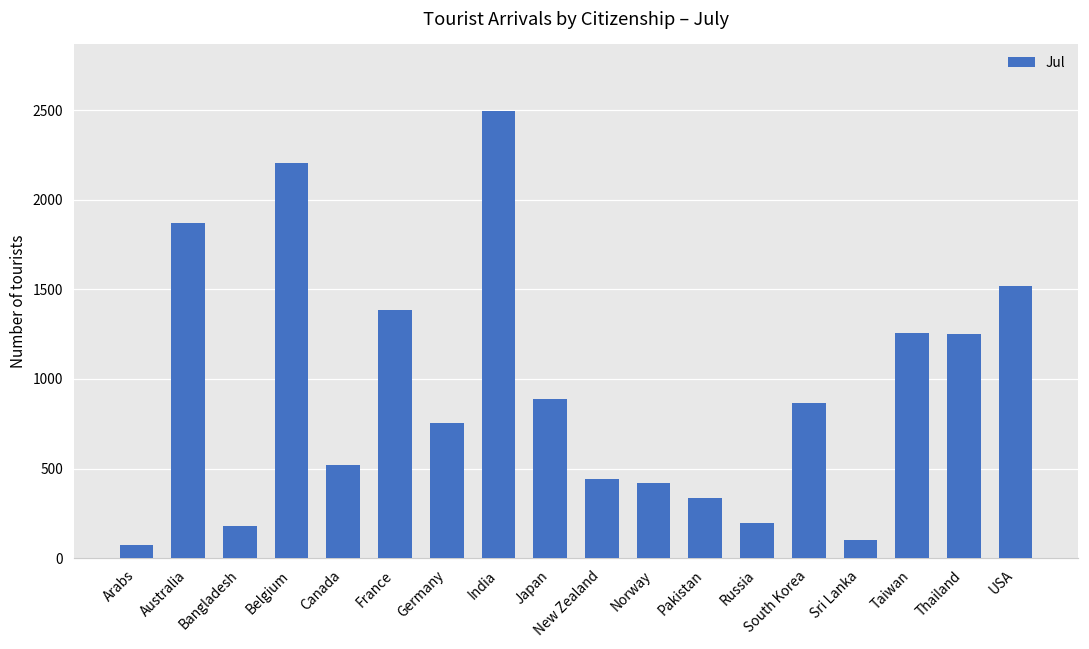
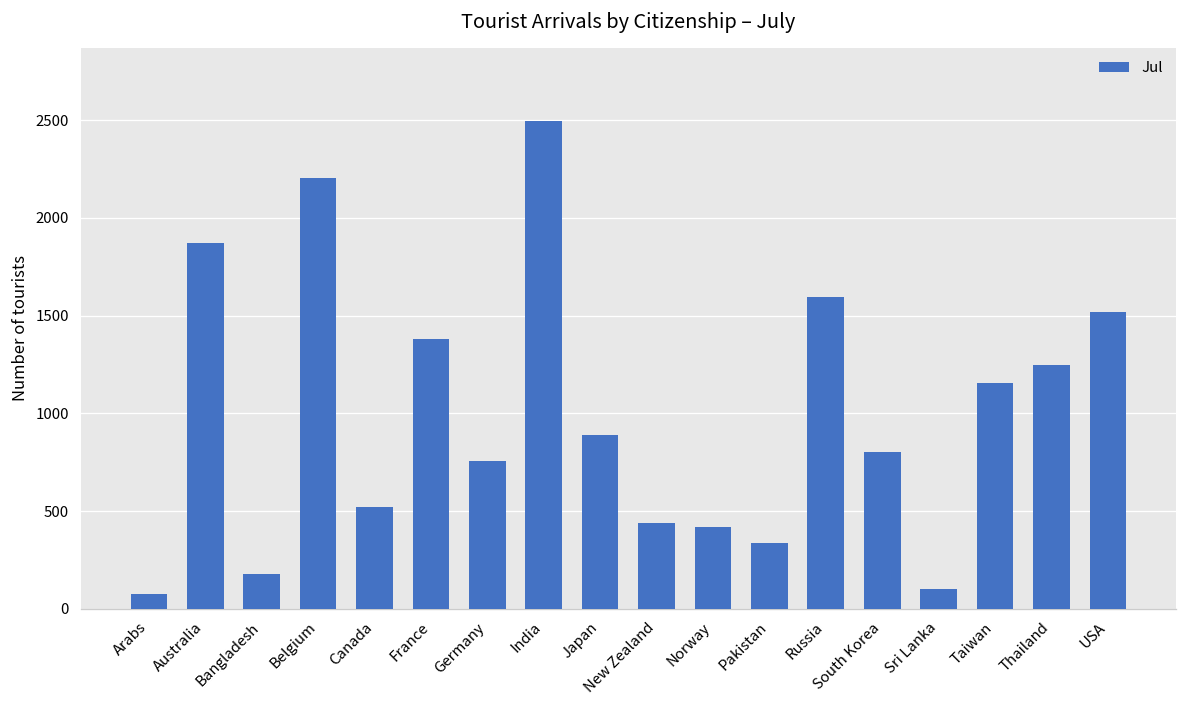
  {
    "Arabs": 80,
    "Australia": 1870,
    "Bangladesh": 180,
    "Belgium": 2210,
    "Canada": 520,
    "France": 1380,
    "Germany": 760,
    "India": 2500,
    "Japan": 890,
    "New Zealand": 440,
    "Norway": 420,
    "Pakistan": 340,
-   "Russia": 200,
-   "South Korea": 870,
+   "Russia": 1590,
+   "South Korea": 800,
    "Sri Lanka": 100,
-   "Taiwan": 1260,
+   "Taiwan": 1160,
    "Thailand": 1250,
    "USA": 1520
  }
